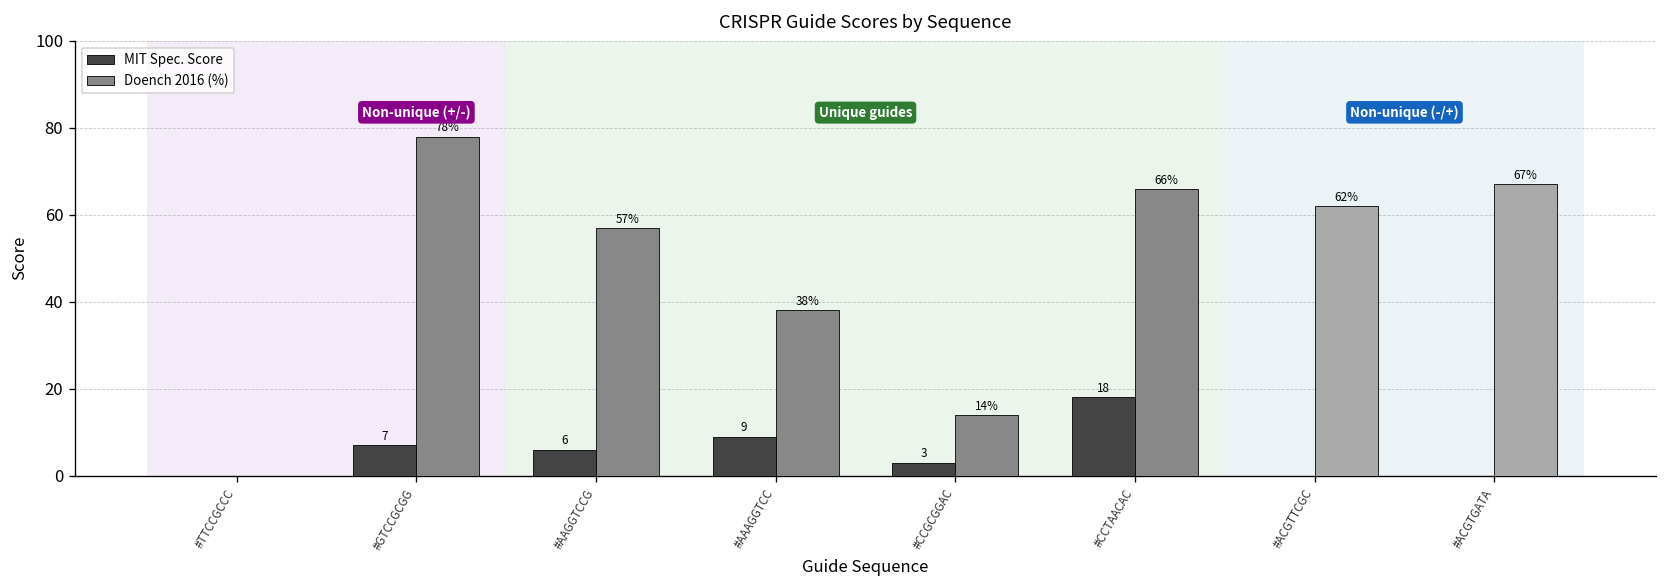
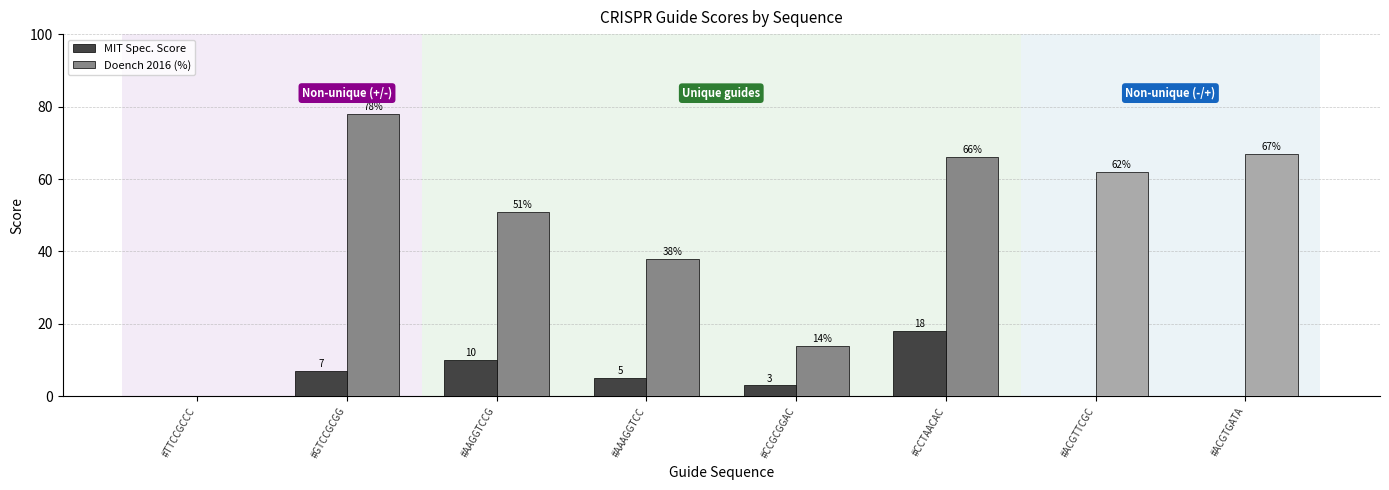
  {
    "MIT Spec. Score": {
      "#GTCCGCGG": "7",
-     "#AAGGTCCG": "6",
-     "#AAAGGTCC": "9",
+     "#AAGGTCCG": "10",
+     "#AAAGGTCC": "5",
      "#CCGCGGAC": "3",
      "#CCTAACAC": "18"
    },
    "Doench 2016 (%)": {
-     "#AAGGTCCG": "57%",
+     "#AAGGTCCG": "51%",
      "#AAAGGTCC": "38%",
      "#CCGCGGAC": "14%",
      "#CCTAACAC": "66%",
      "#ACGTTCGC": "62%",
      "#ACGTGATA": "67%"
    }
  }
